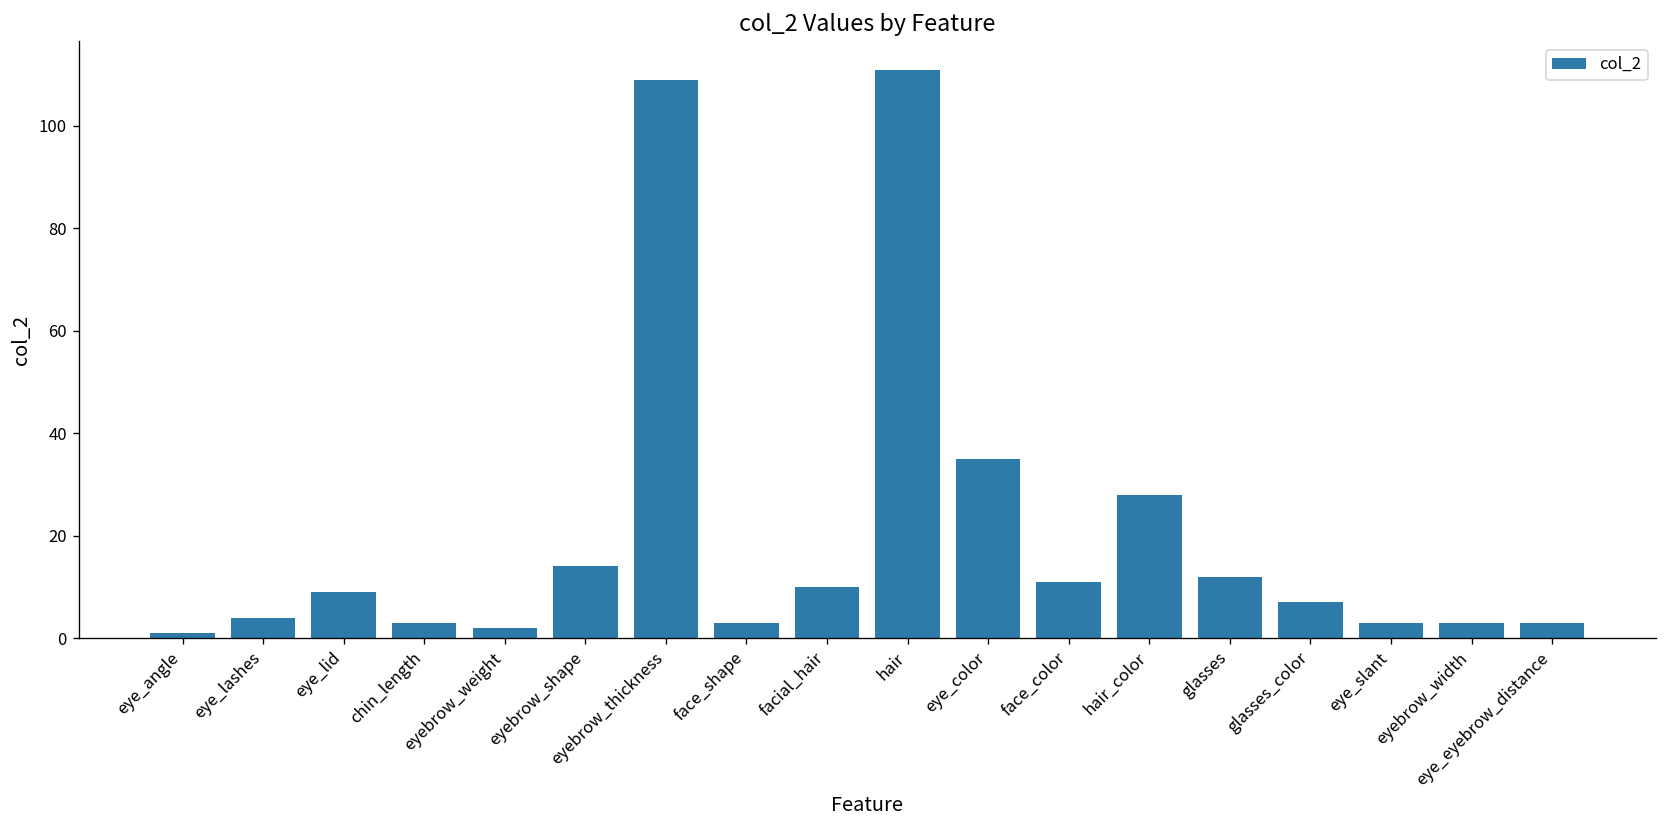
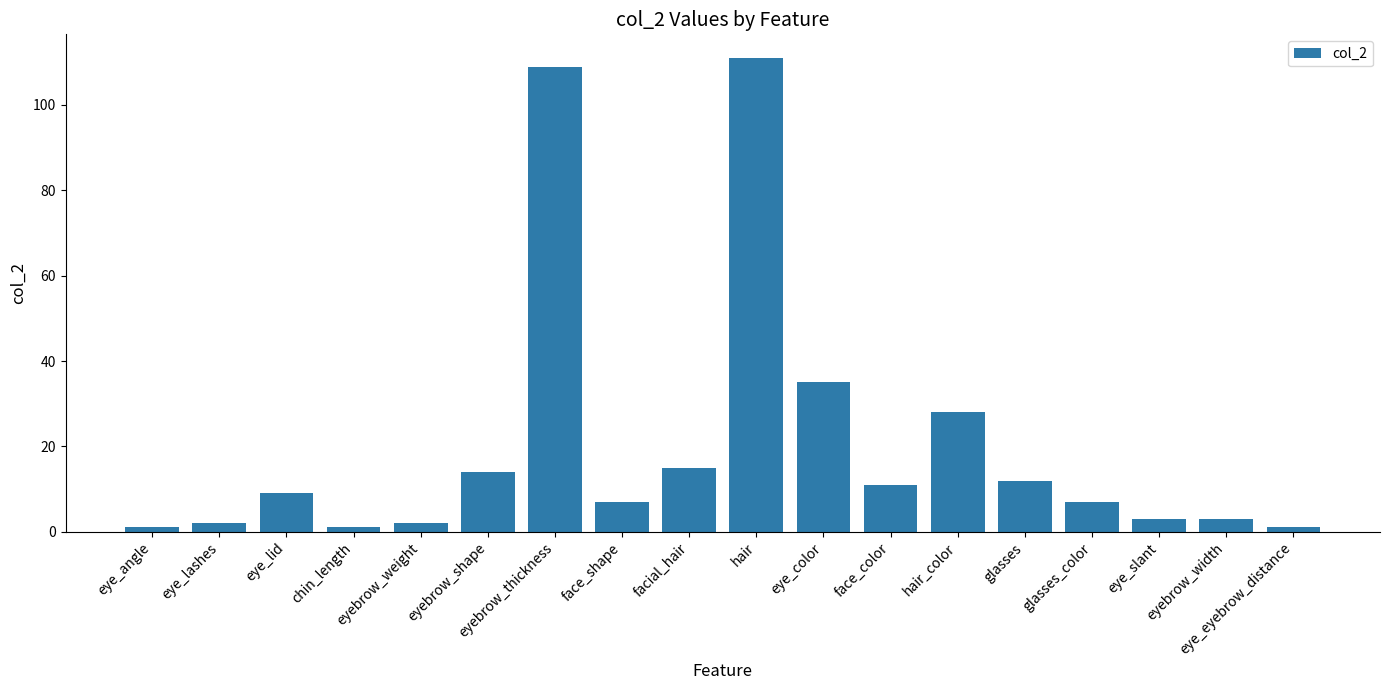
  {
    "eye_angle": 1,
-   "eye_lashes": 4,
+   "eye_lashes": 2,
    "eye_lid": 9,
-   "chin_length": 3,
+   "chin_length": 1,
    "eyebrow_weight": 2,
    "eyebrow_shape": 14,
    "eyebrow_thickness": 109,
-   "face_shape": 3,
-   "facial_hair": 10,
+   "face_shape": 7,
+   "facial_hair": 15,
    "hair": 111,
    "eye_color": 35,
    "face_color": 11,
    "hair_color": 28,
    "glasses": 12,
    "glasses_color": 7,
    "eye_slant": 3,
    "eyebrow_width": 3,
-   "eye_eyebrow_distance": 3
+   "eye_eyebrow_distance": 1
  }
